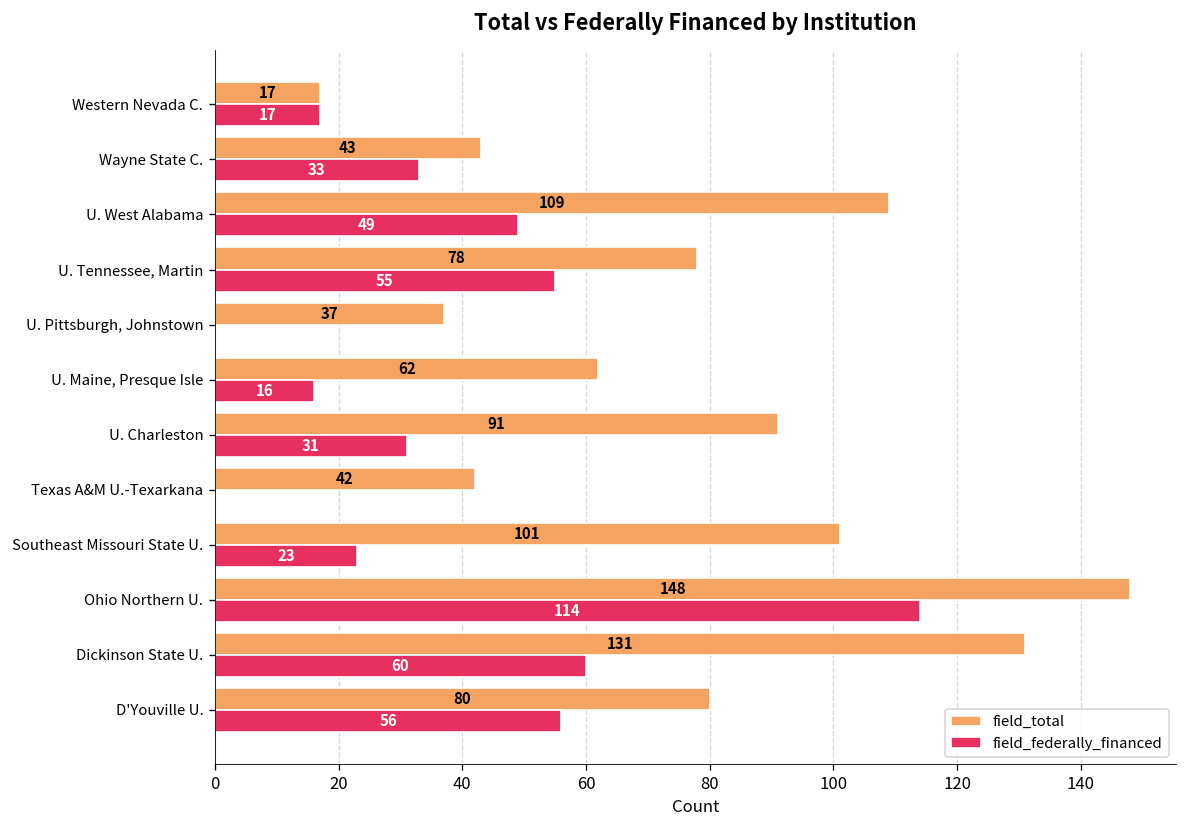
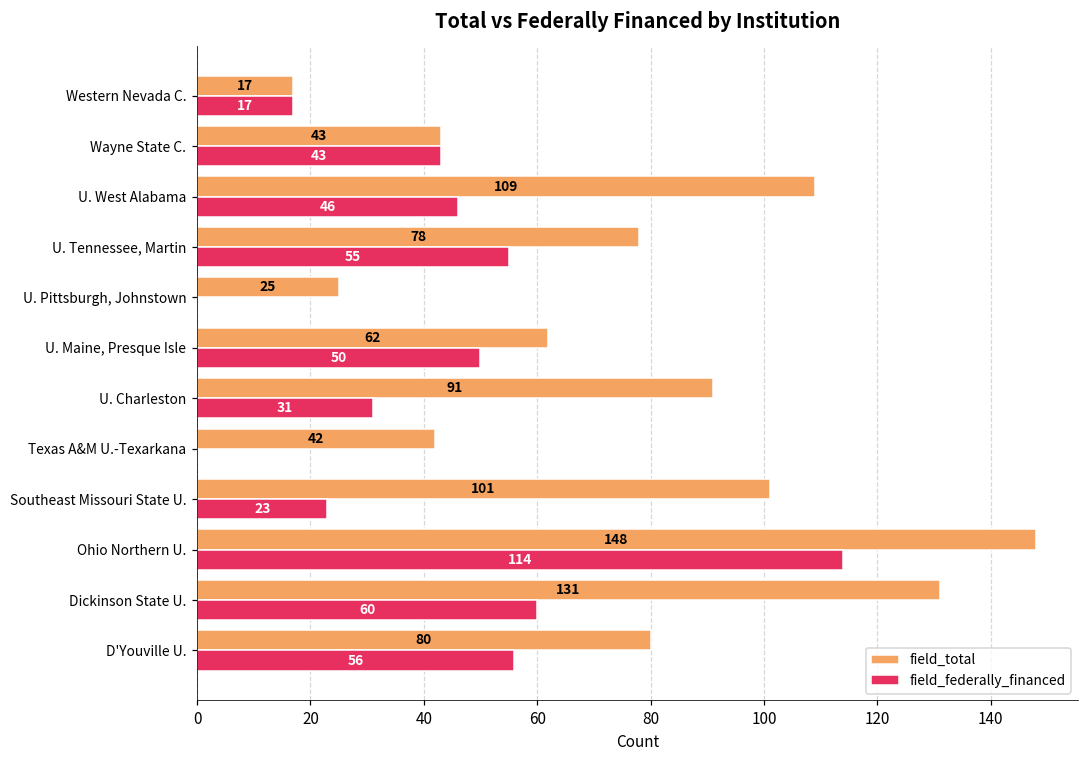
  {
    "field_total": {
      "Western Nevada C.": 17,
      "Wayne State C.": 43,
      "U. West Alabama": 109,
      "U. Tennessee, Martin": 78,
-     "U. Pittsburgh, Johnstown": 37,
+     "U. Pittsburgh, Johnstown": 25,
      "U. Maine, Presque Isle": 62,
      "U. Charleston": 91,
      "Texas A&M U.-Texarkana": 42,
      "Southeast Missouri State U.": 101,
      "Ohio Northern U.": 148,
      "Dickinson State U.": 131,
      "D'Youville U.": 80
    },
    "field_federally_financed": {
      "Western Nevada C.": 17,
-     "Wayne State C.": 33,
-     "U. West Alabama": 49,
+     "Wayne State C.": 43,
+     "U. West Alabama": 46,
      "U. Tennessee, Martin": 55,
-     "U. Maine, Presque Isle": 16,
+     "U. Maine, Presque Isle": 50,
      "U. Charleston": 31,
      "Southeast Missouri State U.": 23,
      "Ohio Northern U.": 114,
      "Dickinson State U.": 60,
      "D'Youville U.": 56
    }
  }
